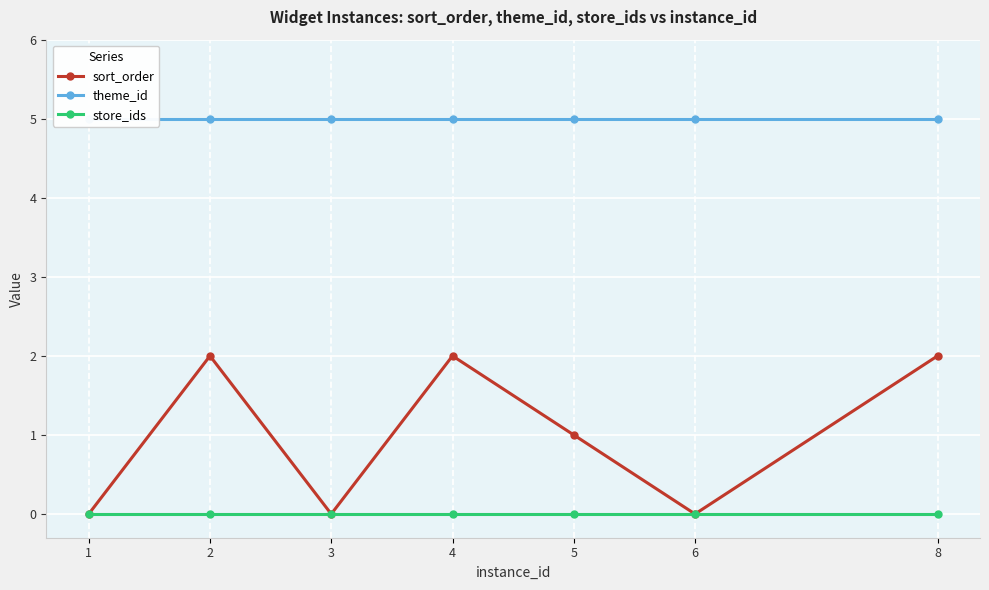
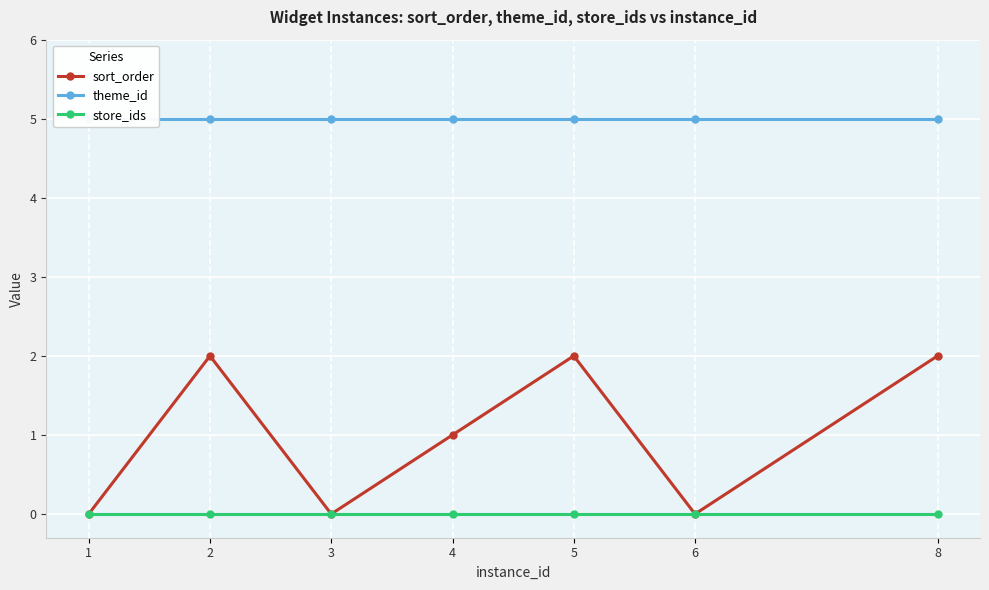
  {
    "sort_order": {
      "2": 2,
-     "4": 2,
-     "5": 1,
+     "4": 1,
+     "5": 2,
      "8": 2
    },
    "theme_id": {
      "2": 5,
      "3": 5,
      "4": 5,
      "5": 5,
      "6": 5,
      "8": 5
    },
    "store_ids": {
      "2": 0,
      "4": 0,
      "5": 0,
      "8": 0
    }
  }
